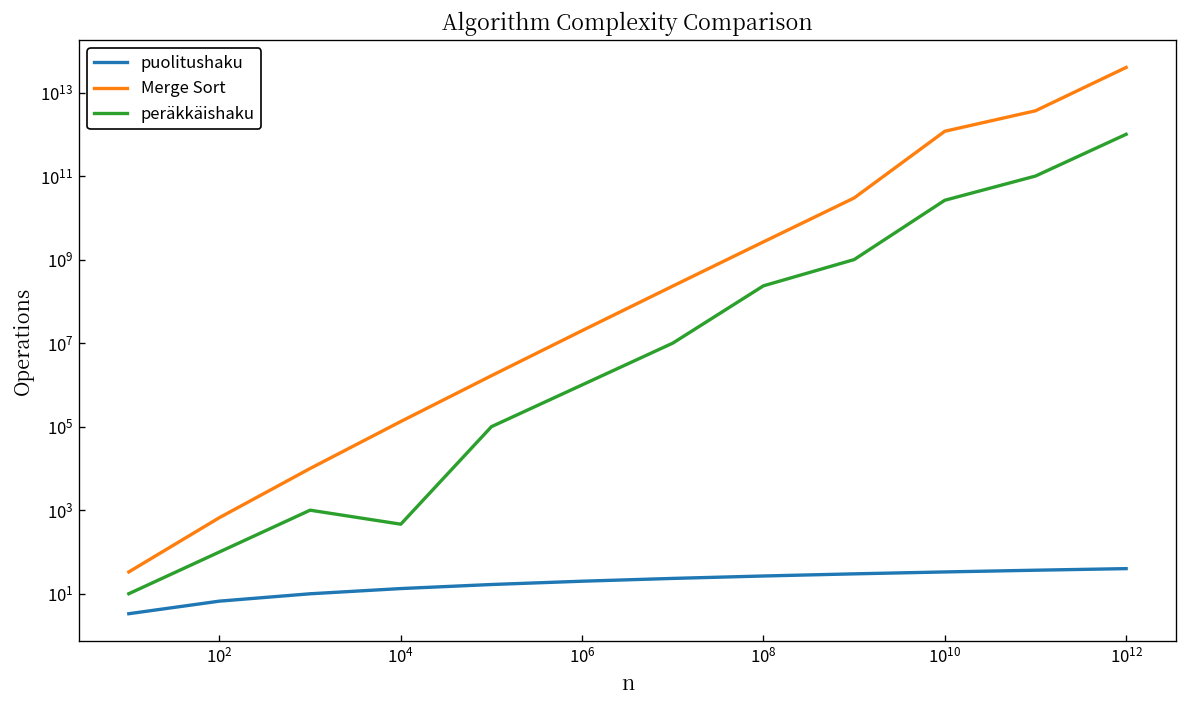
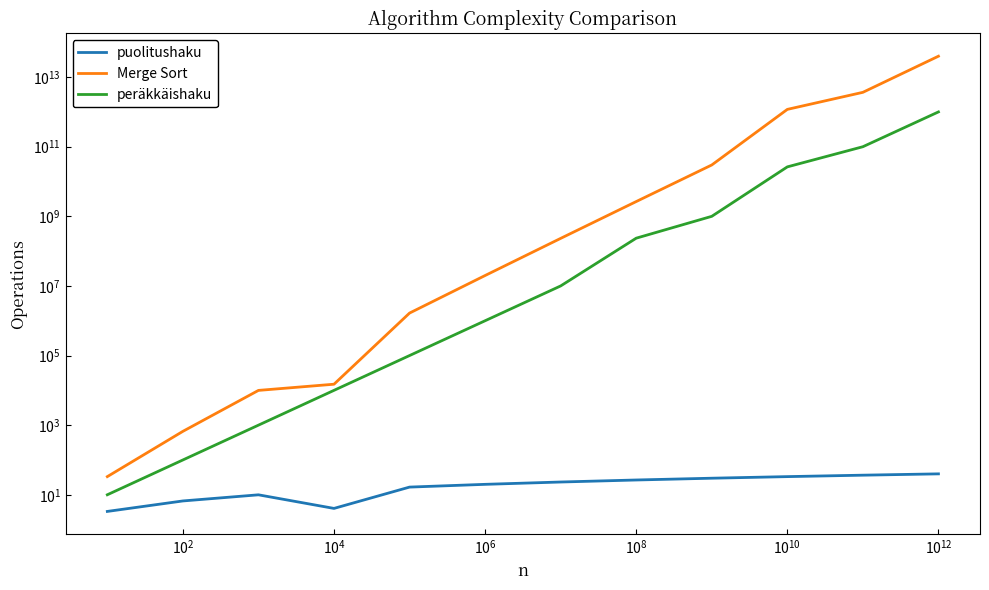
  {
    "puolitushaku": {
      "10^2": 7,
-     "10^4": 13,
+     "10^4": 4,
      "10^6": 20,
      "10^8": 30,
      "10^10": 30,
      "10^12": 40
    },
    "Merge Sort": {
      "10^2": 700,
-     "10^4": 130000,
+     "10^4": 15000,
      "10^6": 20000000,
      "10^8": 3000000000,
      "10^10": 1200000000000,
      "10^12": 40000000000000
    },
    "peräkkäishaku": {
      "10^2": 100,
-     "10^4": 500,
+     "10^4": 10000,
      "10^6": 1000000,
      "10^8": 200000000,
      "10^10": 30000000000,
      "10^12": 1000000000000
    }
  }
